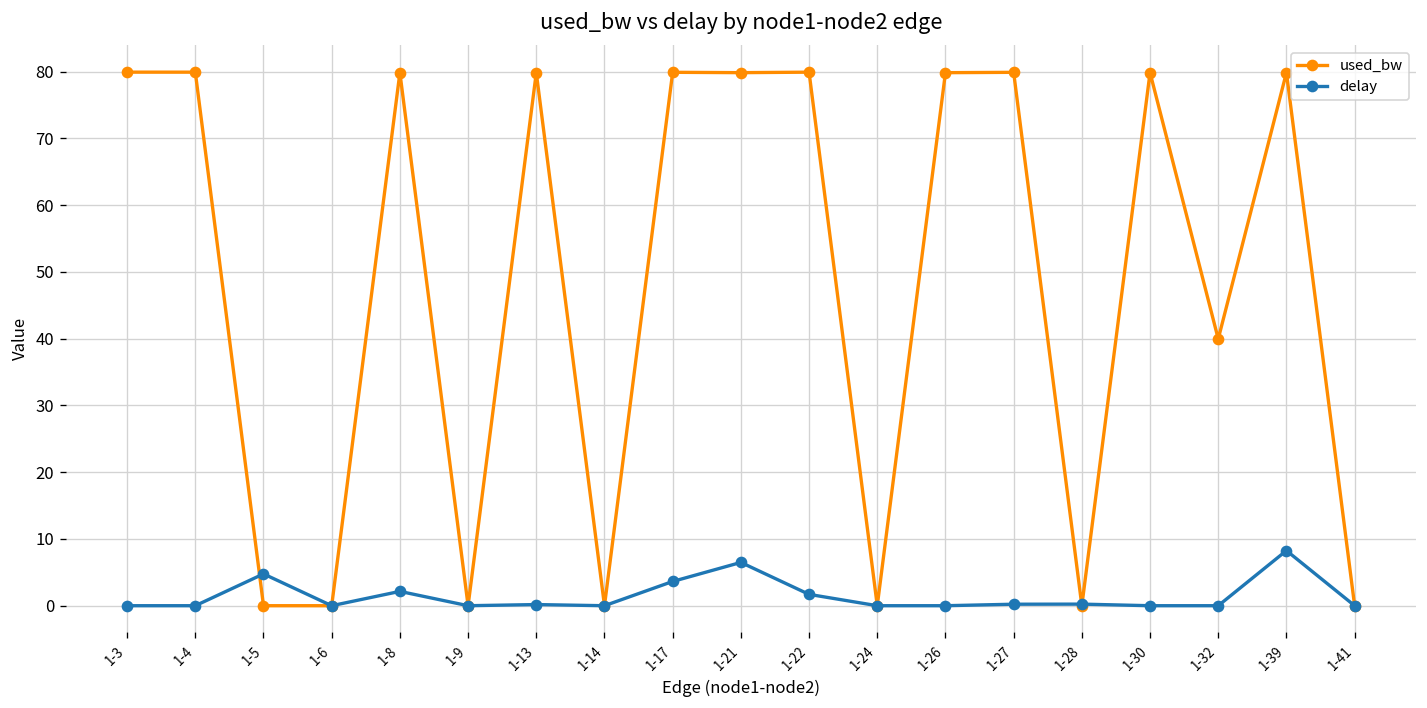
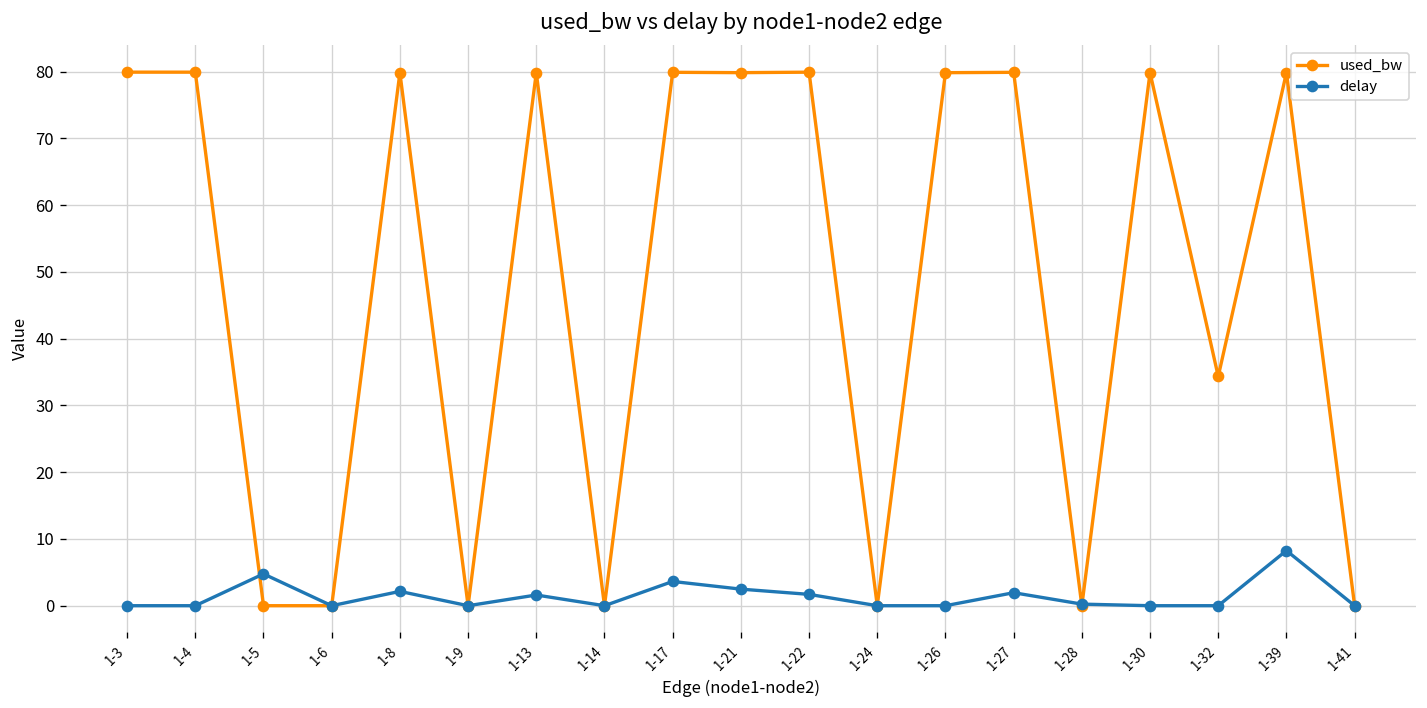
  {
    "used_bw": {
      "1-3": 80,
      "1-4": 80,
      "1-5": 0,
      "1-8": 80,
      "1-13": 80,
      "1-17": 80,
      "1-21": 80,
      "1-22": 80,
      "1-26": 80,
      "1-27": 80,
      "1-30": 80,
-     "1-32": 40,
+     "1-32": 34,
      "1-39": 80
    },
    "delay": {
      "1-3": 0,
      "1-4": 0,
      "1-5": 5,
      "1-8": 2,
-     "1-13": 0,
+     "1-13": 2,
      "1-17": 4,
-     "1-21": 6,
+     "1-21": 2,
      "1-22": 2,
      "1-26": 0,
-     "1-27": 0,
+     "1-27": 2,
      "1-30": 0,
      "1-32": 0,
      "1-39": 8
    }
  }
